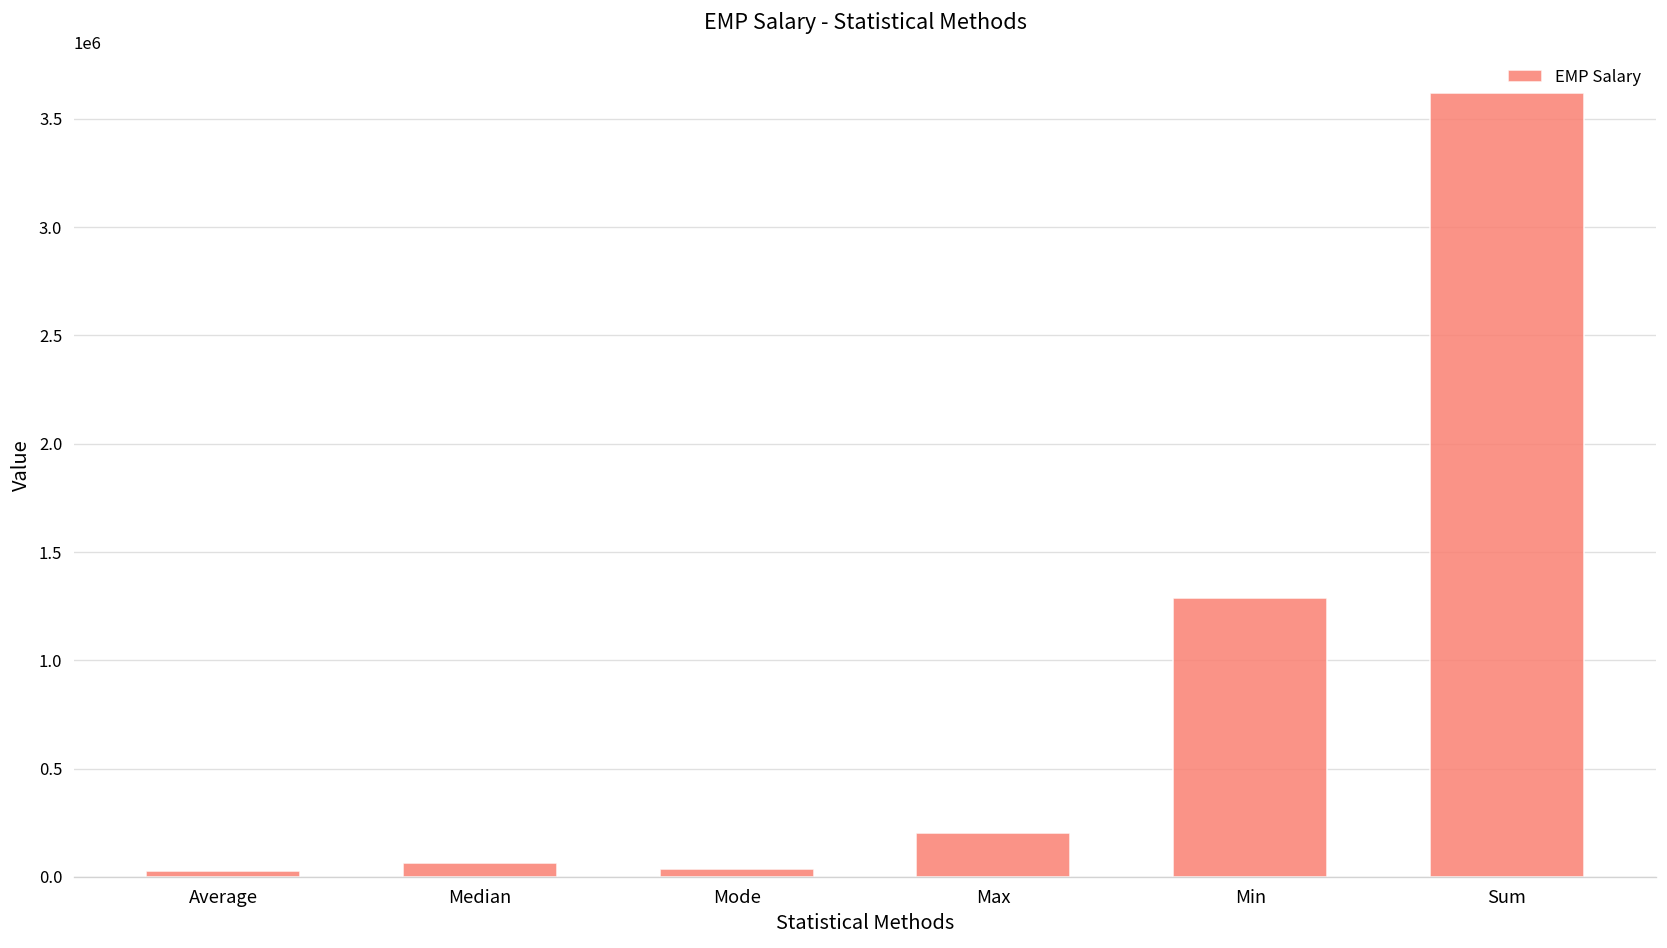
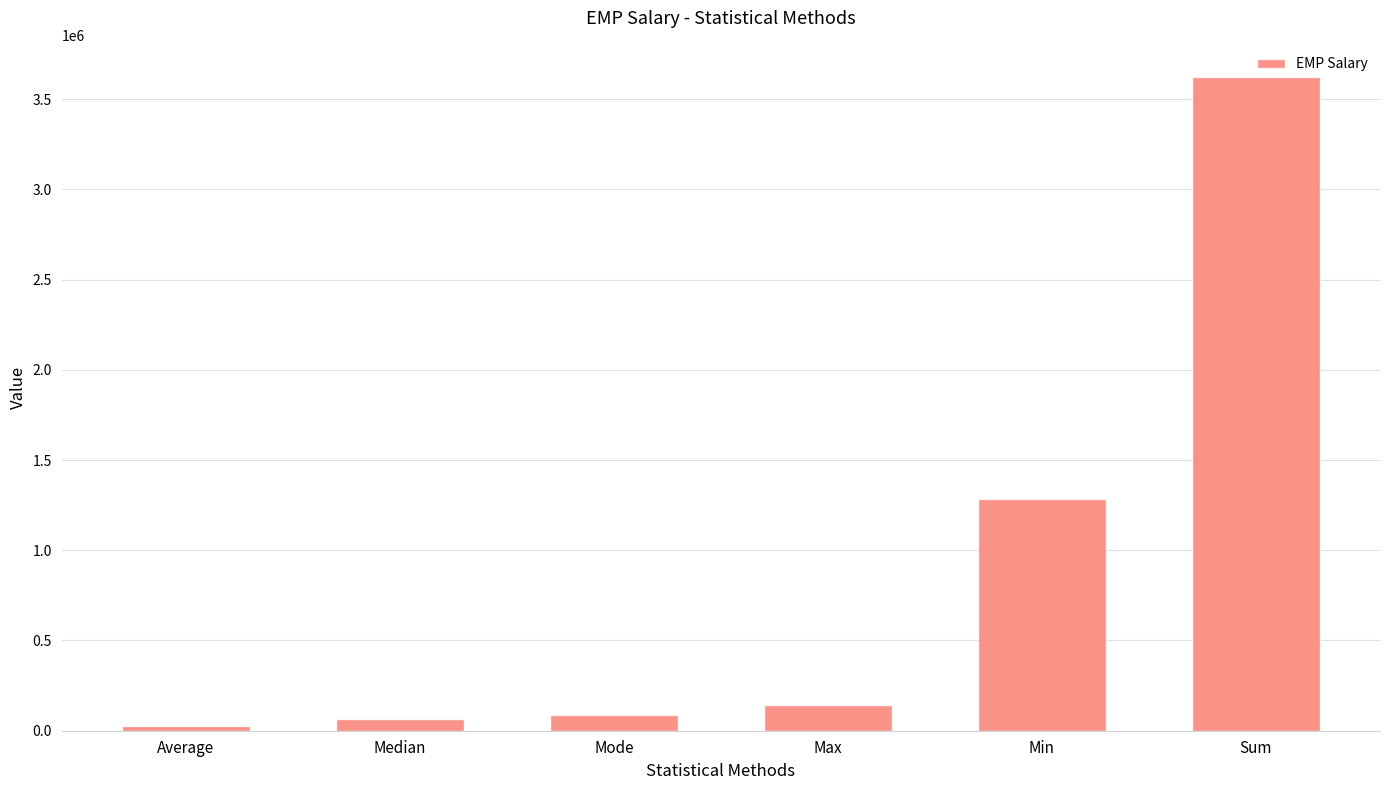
  {
    "Average": 30000,
    "Median": 60000,
-   "Mode": 40000,
-   "Max": 200000,
+   "Mode": 90000,
+   "Max": 140000,
    "Min": 1290000,
    "Sum": 3620000
  }
